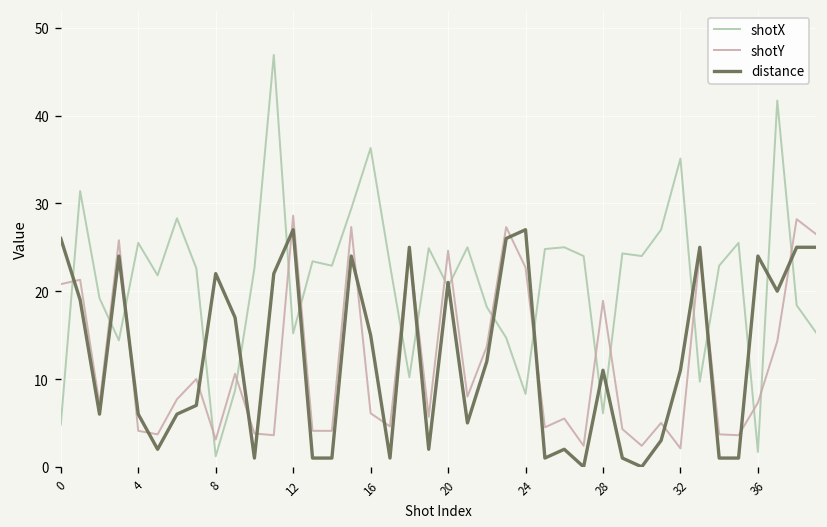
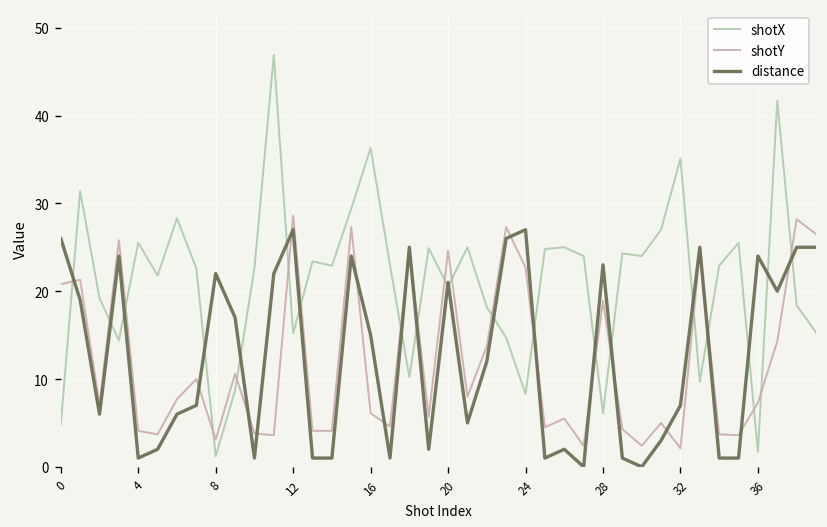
  {
    "distance": {
      "0": 26,
-     "4": 6,
+     "4": 1,
      "8": 22,
      "12": 27,
      "16": 15,
      "20": 21,
      "24": 27,
-     "28": 11,
-     "32": 11,
+     "28": 23,
+     "32": 7,
      "36": 24
    }
  }
